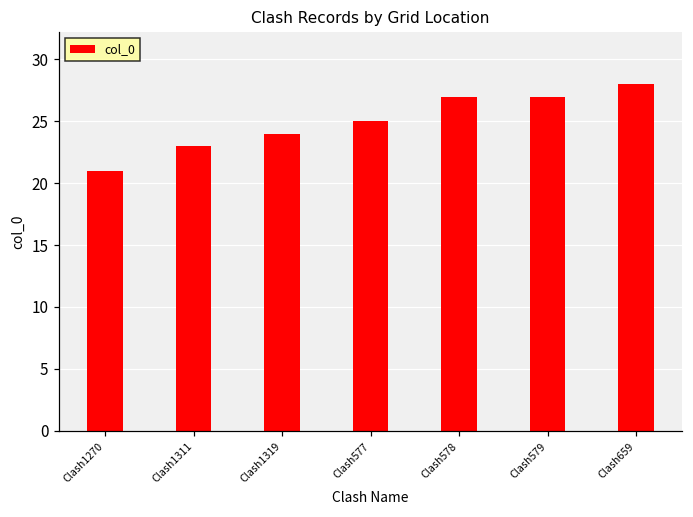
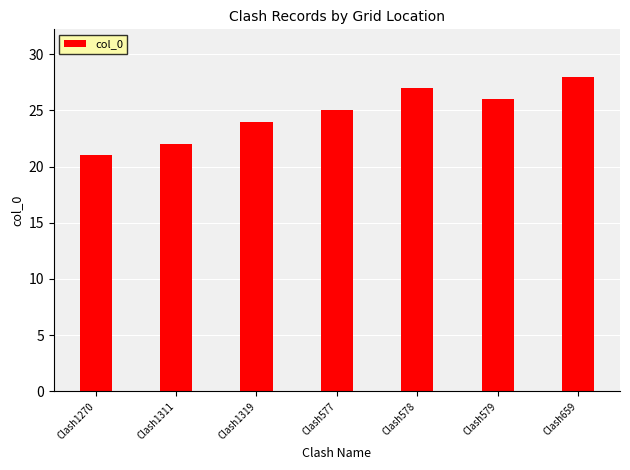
  {
    "Clash1270": 21,
-   "Clash1311": 23,
+   "Clash1311": 22,
    "Clash1319": 24,
    "Clash577": 25,
    "Clash578": 27,
-   "Clash579": 27,
+   "Clash579": 26,
    "Clash659": 28
  }
